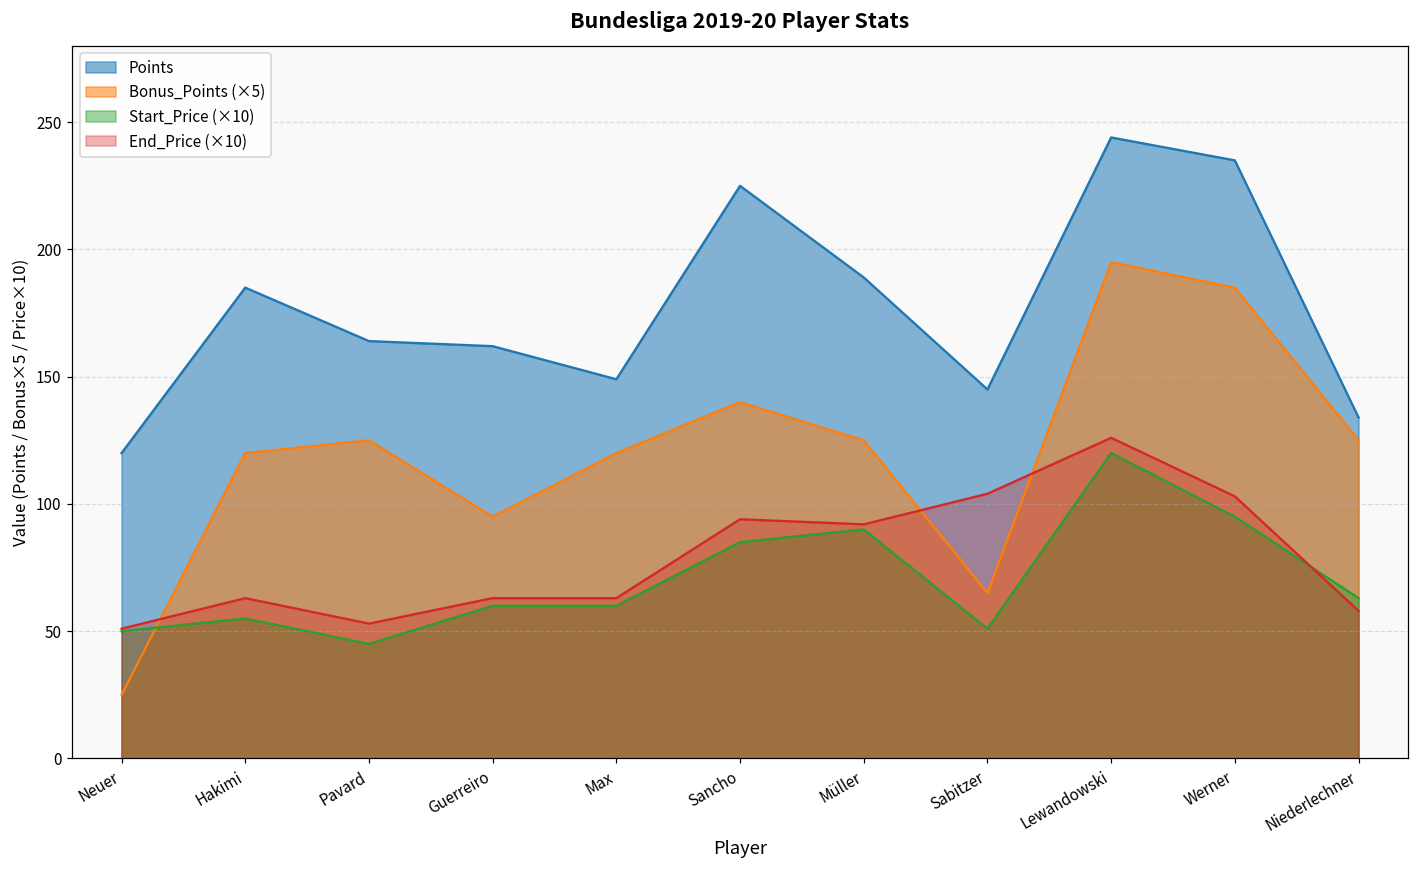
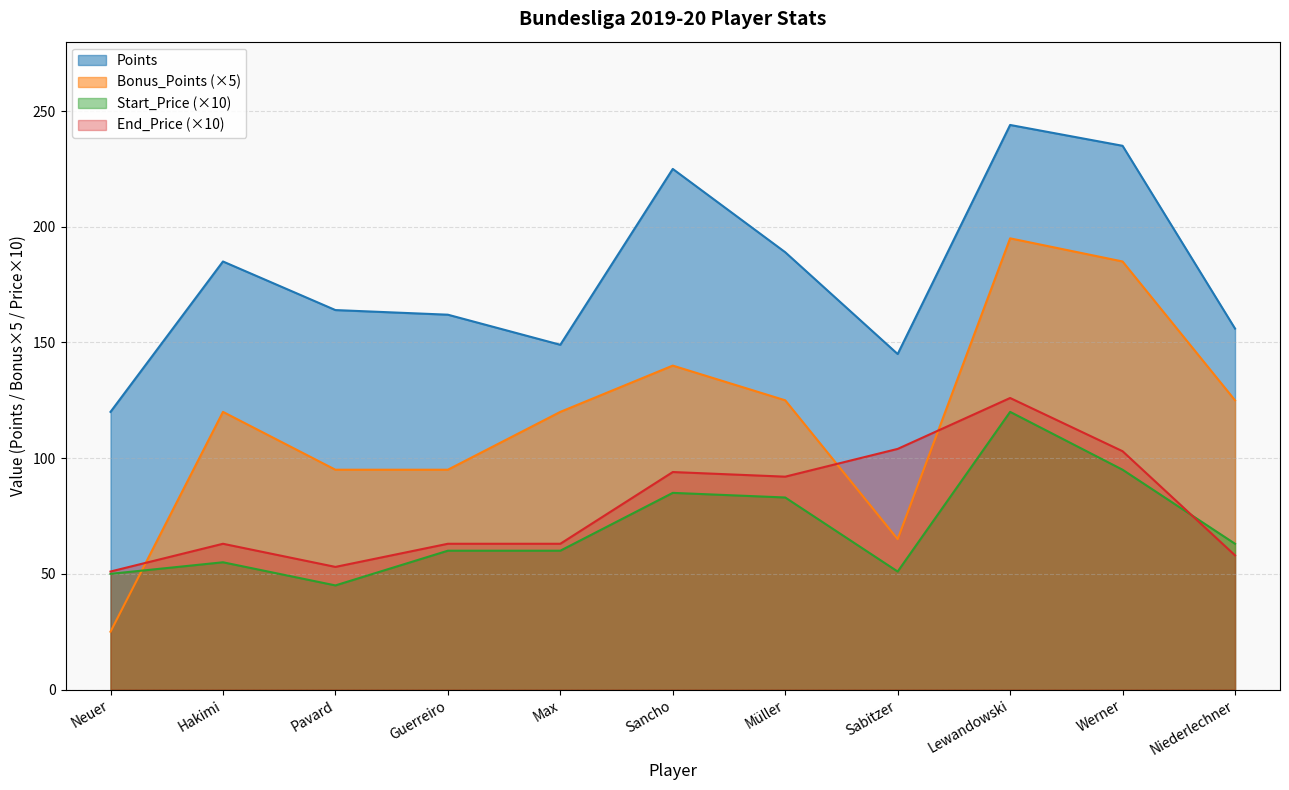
  {
    "Points": {
      "Neuer": 120,
      "Hakimi": 185,
      "Pavard": 164,
      "Guerreiro": 162,
      "Max": 149,
      "Sancho": 225,
      "Müller": 189,
      "Sabitzer": 145,
      "Lewandowski": 244,
      "Werner": 235,
-     "Niederlechner": 134
+     "Niederlechner": 156
    },
    "Bonus_Points (×5)": {
      "Neuer": 25,
      "Hakimi": 120,
-     "Pavard": 125,
+     "Pavard": 95,
      "Guerreiro": 95,
      "Max": 120,
      "Sancho": 140,
      "Müller": 125,
      "Sabitzer": 65,
      "Lewandowski": 195,
      "Werner": 185,
      "Niederlechner": 125
    },
    "Start_Price (×10)": {
      "Hakimi": 55,
      "Pavard": 45,
      "Guerreiro": 60,
      "Max": 60,
      "Sancho": 85,
-     "Müller": 90,
+     "Müller": 83,
      "Sabitzer": 51,
      "Lewandowski": 120,
      "Werner": 95,
      "Niederlechner": 63
    },
    "End_Price (×10)": {
      "Hakimi": 63,
      "Pavard": 53,
      "Guerreiro": 63,
      "Max": 63,
      "Sancho": 94,
      "Müller": 92,
      "Sabitzer": 104,
      "Lewandowski": 126,
      "Werner": 103,
      "Niederlechner": 58
    }
  }
